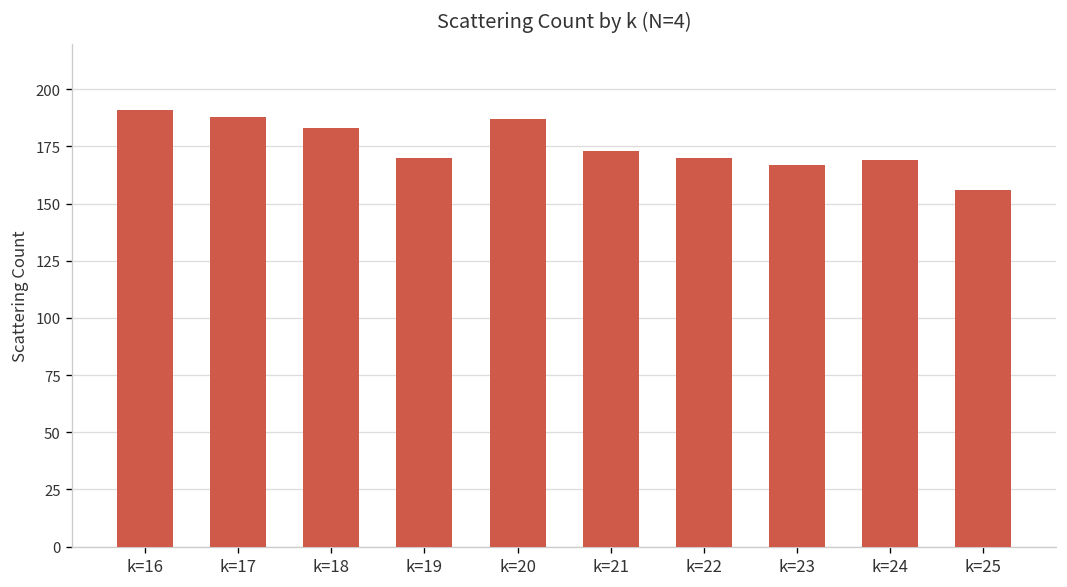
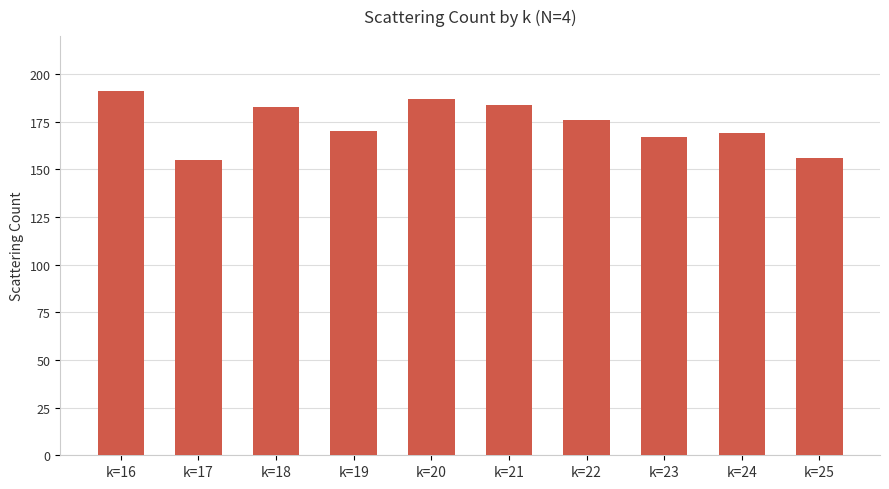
  {
    "k=16": 191,
-   "k=17": 188,
+   "k=17": 155,
    "k=18": 183,
    "k=19": 170,
    "k=20": 187,
-   "k=21": 173,
-   "k=22": 170,
+   "k=21": 184,
+   "k=22": 176,
    "k=23": 167,
    "k=24": 169,
    "k=25": 156
  }
